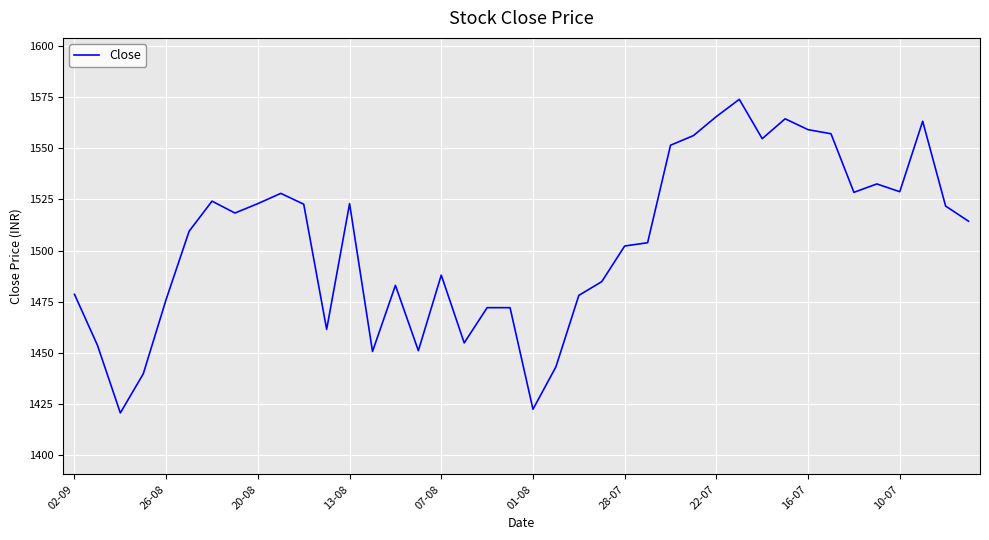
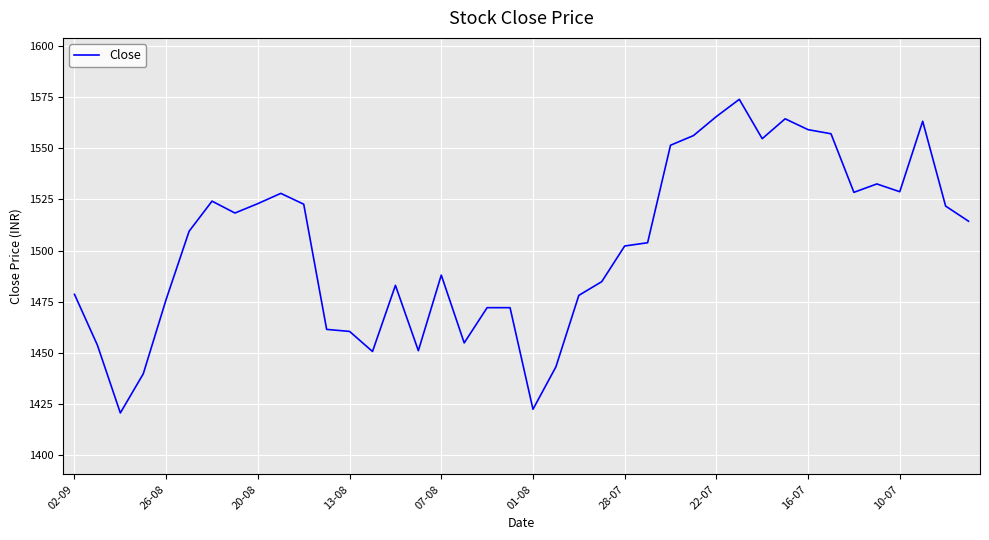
  {
    "02-09": 1479,
    "26-08": 1476,
    "20-08": 1523,
-   "13-08": 1523,
+   "13-08": 1461,
    "07-08": 1488,
    "01-08": 1423,
    "28-07": 1502,
    "22-07": 1565,
    "16-07": 1559,
    "10-07": 1529
  }
